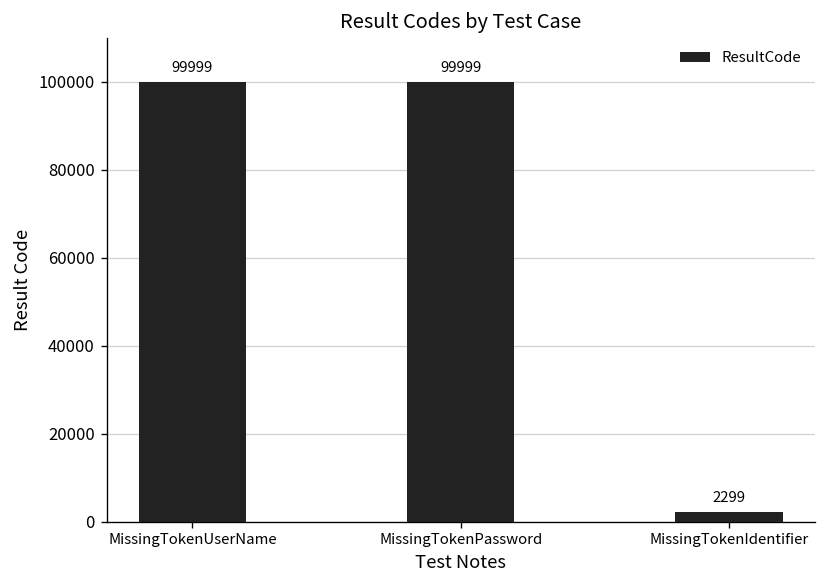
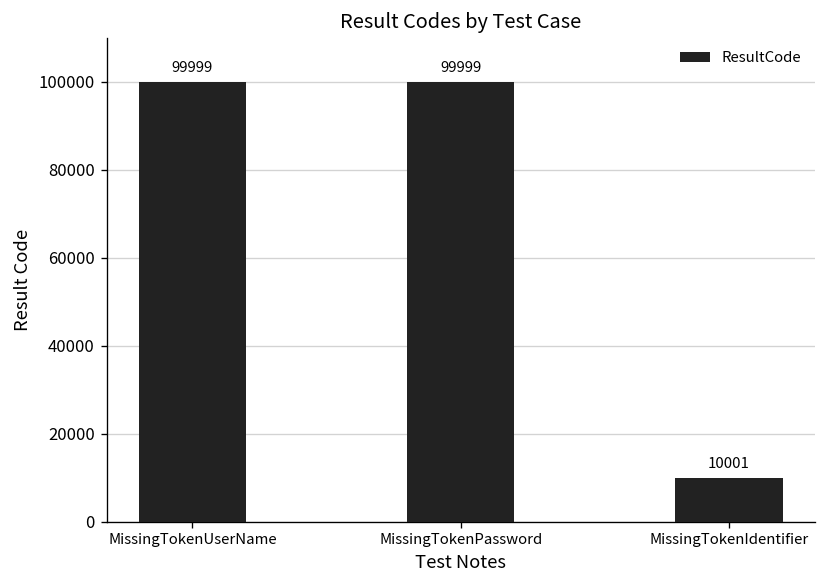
  {
    "MissingTokenUserName": 99999,
    "MissingTokenPassword": 99999,
-   "MissingTokenIdentifier": 2299
+   "MissingTokenIdentifier": 10001
  }
